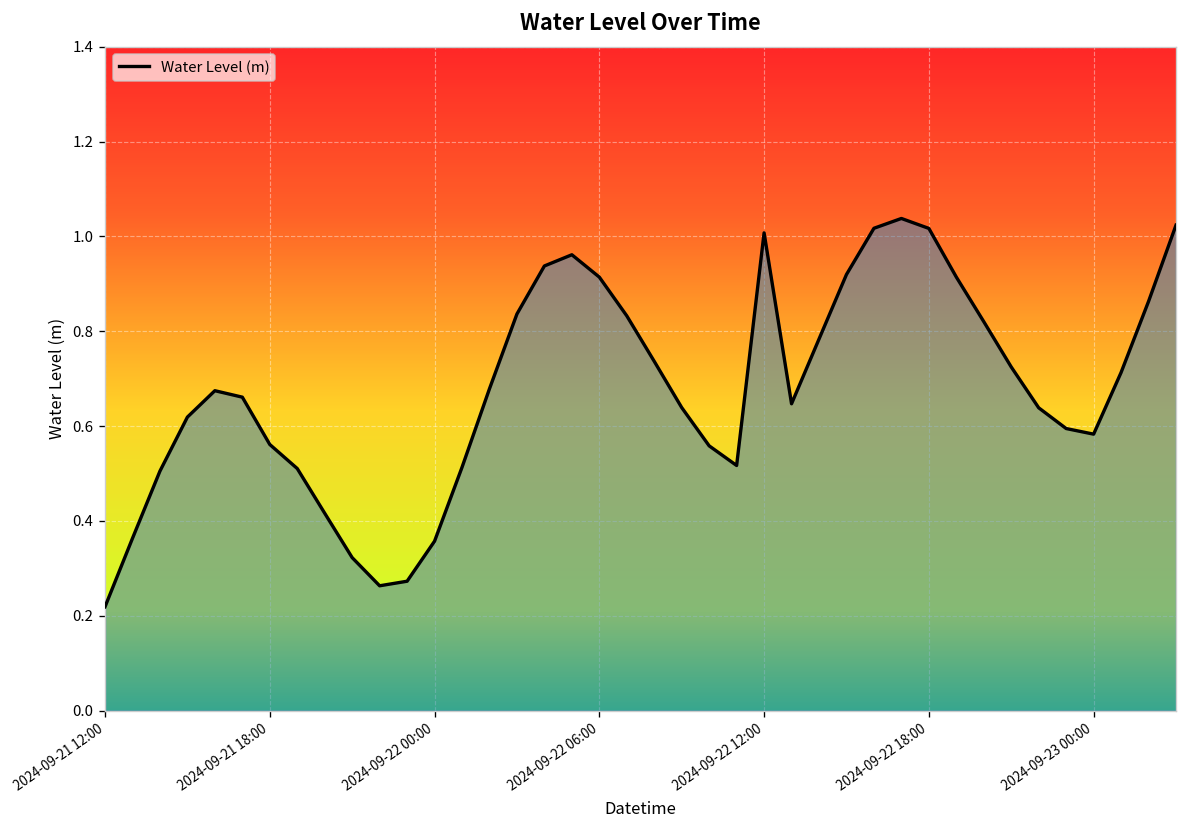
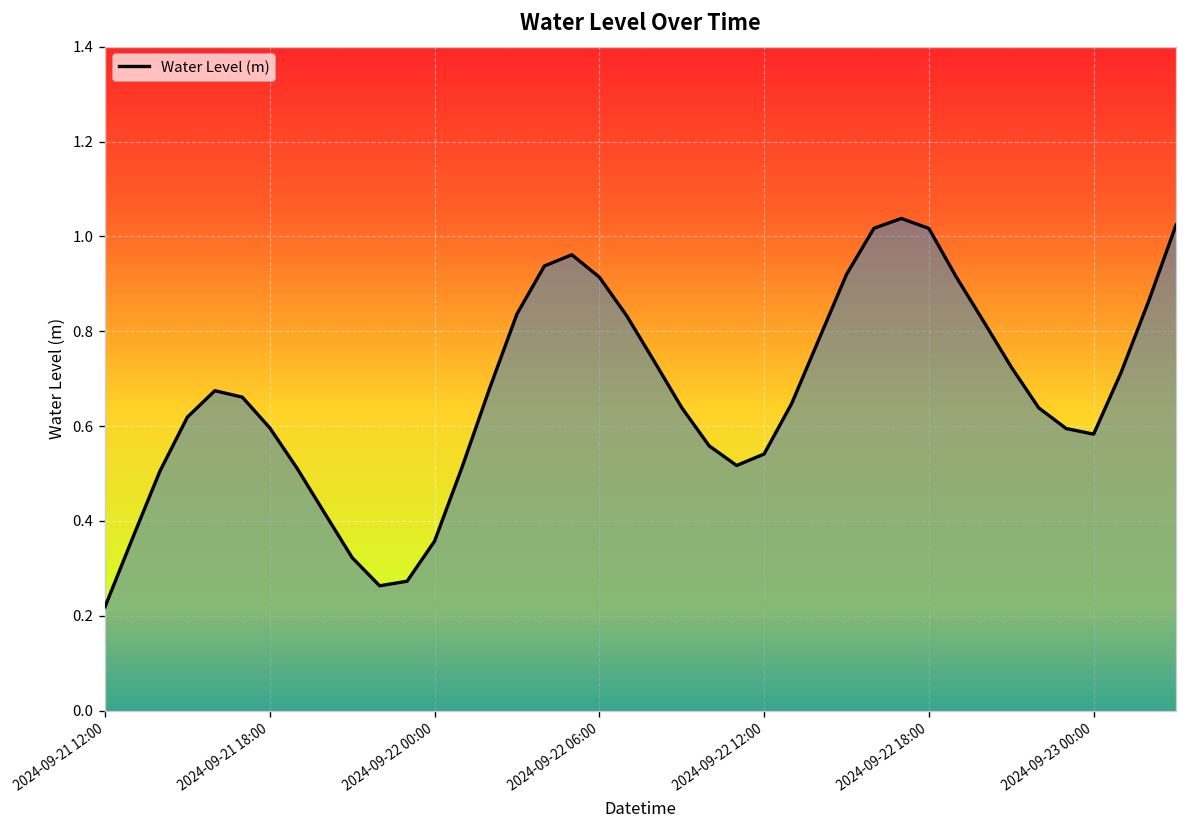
  {
    "2024-09-21 12:00": 0.22,
-   "2024-09-21 18:00": 0.56,
+   "2024-09-21 18:00": 0.60,
    "2024-09-22 00:00": 0.36,
    "2024-09-22 06:00": 0.91,
-   "2024-09-22 12:00": 1.01,
+   "2024-09-22 12:00": 0.54,
    "2024-09-22 18:00": 1.02,
    "2024-09-23 00:00": 0.58
  }
